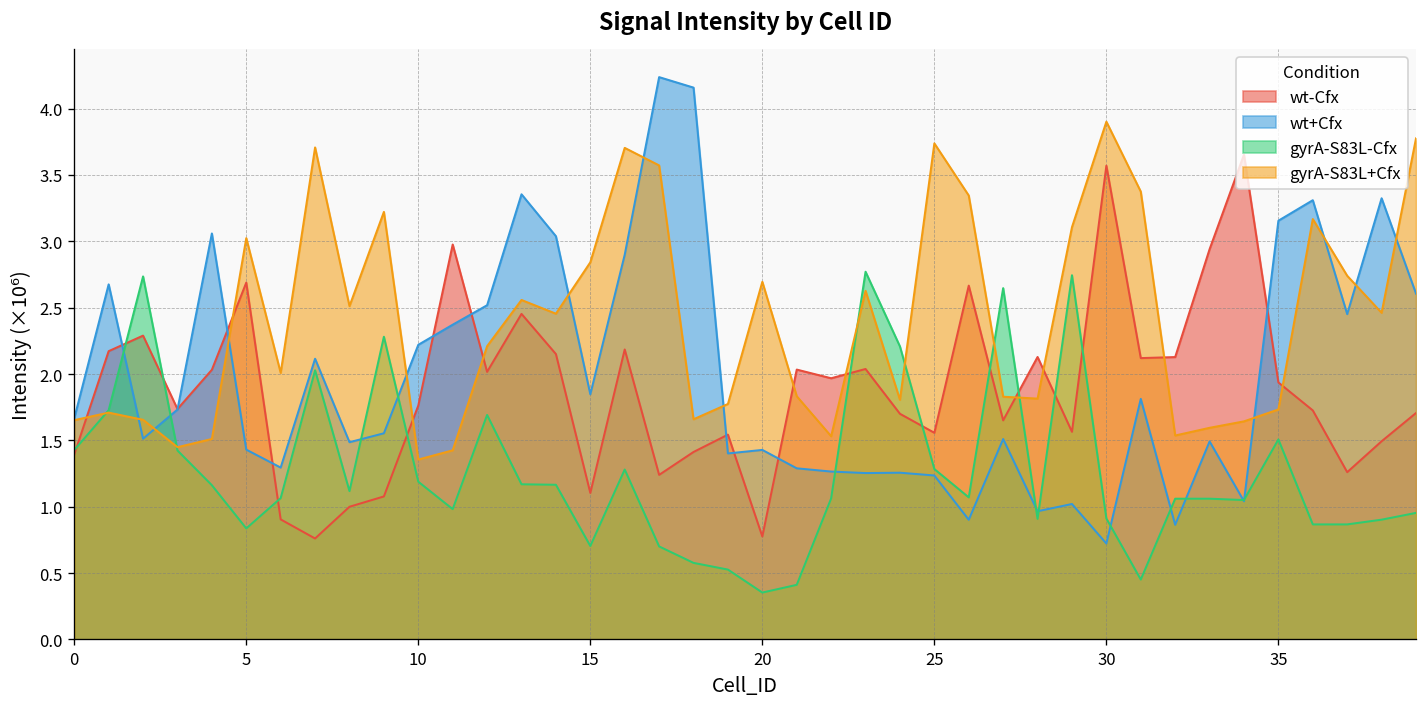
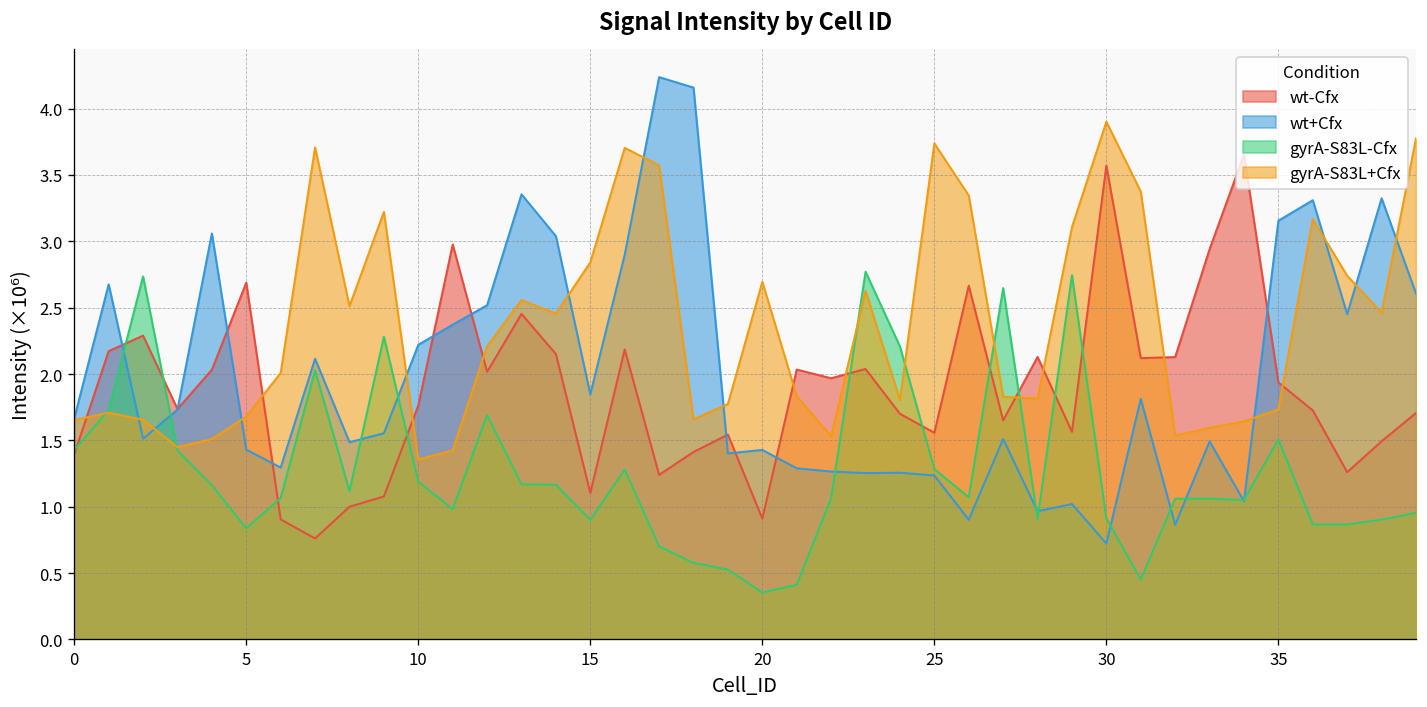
  {
    "wt-Cfx": {
      "0": 1.39,
      "5": 2.69,
      "10": 1.76,
      "15": 1.10,
-     "20": 0.78,
+     "20": 0.91,
      "25": 1.56,
      "30": 3.57,
      "35": 1.94
    },
    "wt+Cfx": {
      "5": 1.43,
      "10": 2.22,
      "15": 1.85,
      "20": 1.43,
      "25": 1.24,
      "30": 0.72,
      "35": 3.16
    },
    "gyrA-S83L-Cfx": {
      "0": 1.43,
      "5": 0.84,
      "10": 1.19,
-     "15": 0.70,
+     "15": 0.90,
      "20": 0.35,
      "25": 1.28,
      "30": 0.91,
      "35": 1.51
    },
    "gyrA-S83L+Cfx": {
-     "5": 3.02,
+     "5": 1.68,
      "10": 1.36,
      "15": 2.84,
      "20": 2.70,
      "25": 3.74,
      "30": 3.90,
      "35": 1.73
    }
  }
